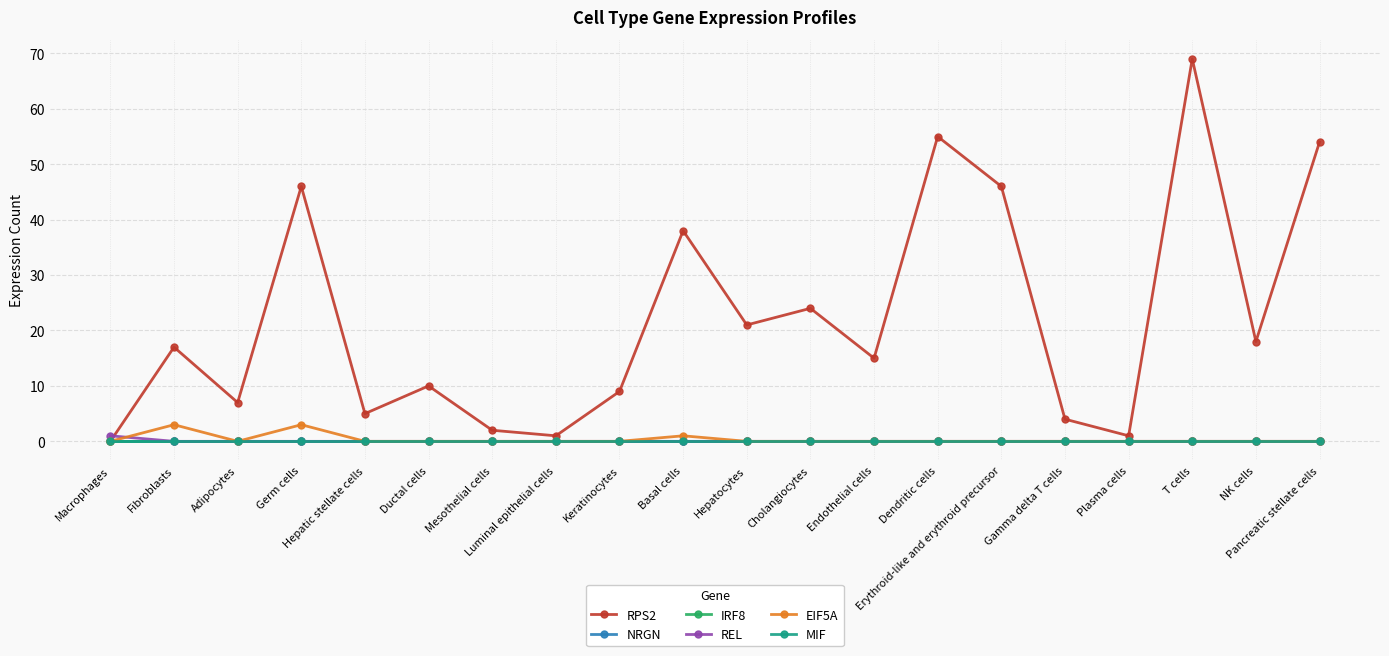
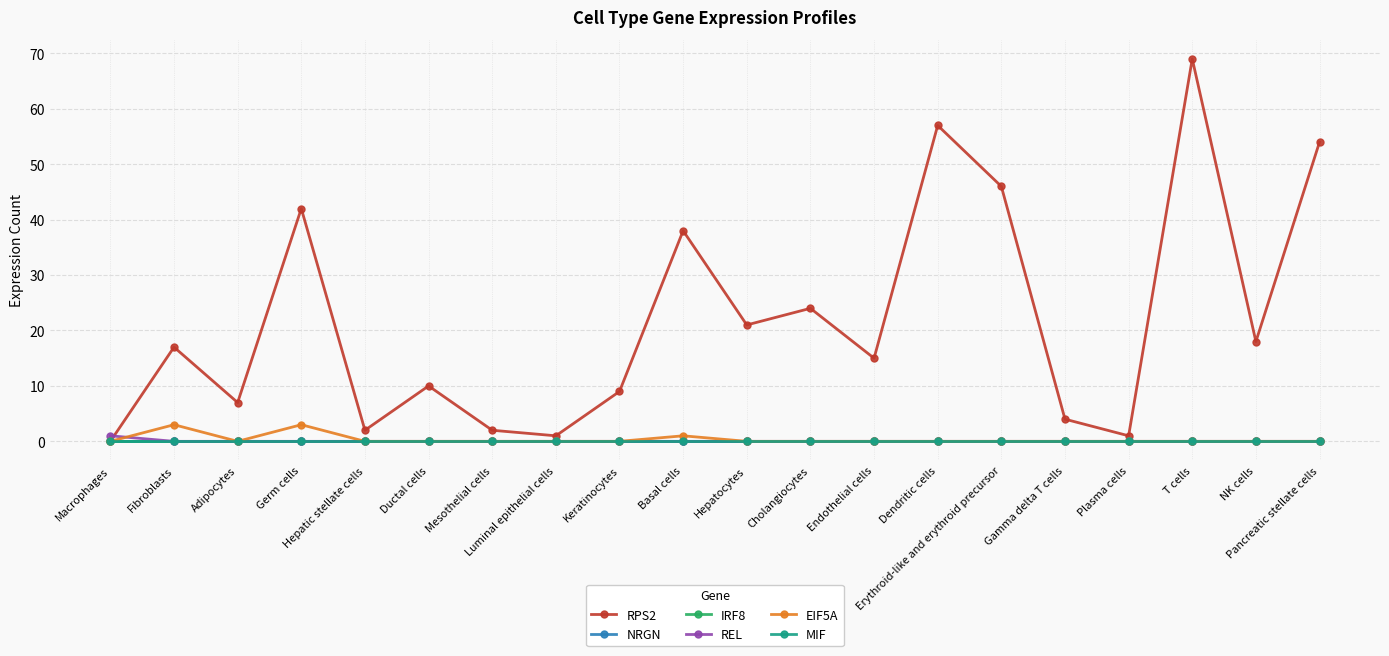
  {
    "RPS2": {
      "Fibroblasts": 17,
      "Adipocytes": 7,
-     "Germ cells": 46,
-     "Hepatic stellate cells": 5,
+     "Germ cells": 42,
+     "Hepatic stellate cells": 2,
      "Ductal cells": 10,
      "Mesothelial cells": 2,
      "Luminal epithelial cells": 1,
      "Keratinocytes": 9,
      "Basal cells": 38,
      "Hepatocytes": 21,
      "Cholangiocytes": 24,
      "Endothelial cells": 15,
-     "Dendritic cells": 55,
+     "Dendritic cells": 57,
      "Erythroid-like and erythroid precursor": 46,
      "Gamma delta T cells": 4,
      "Plasma cells": 1,
      "T cells": 69,
      "NK cells": 18,
      "Pancreatic stellate cells": 54
    },
    "REL": {
      "Macrophages": 1
    },
    "EIF5A": {
      "Fibroblasts": 3,
      "Germ cells": 3,
      "Basal cells": 1
    }
  }
